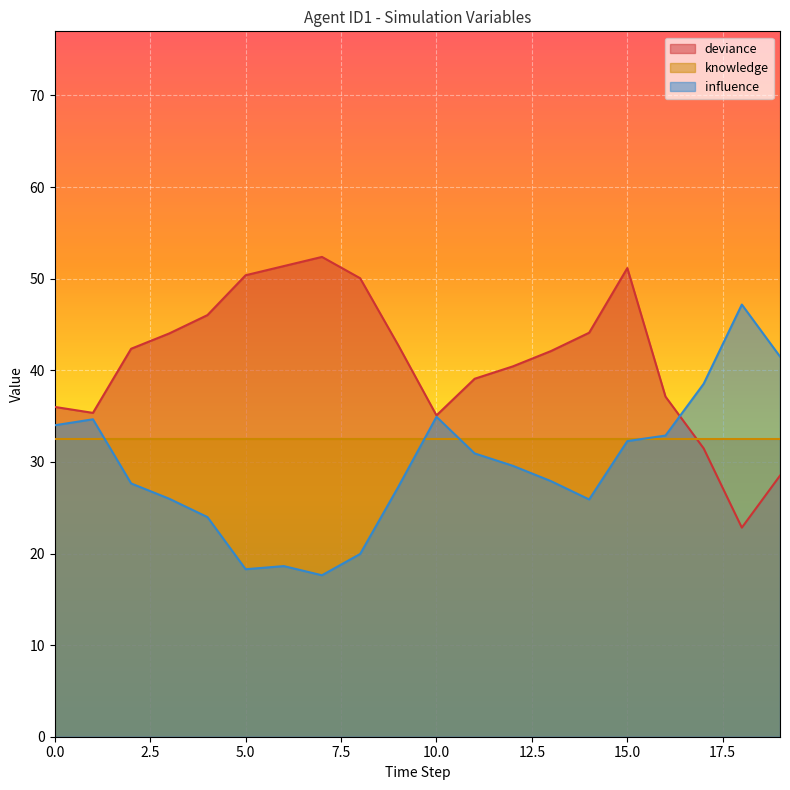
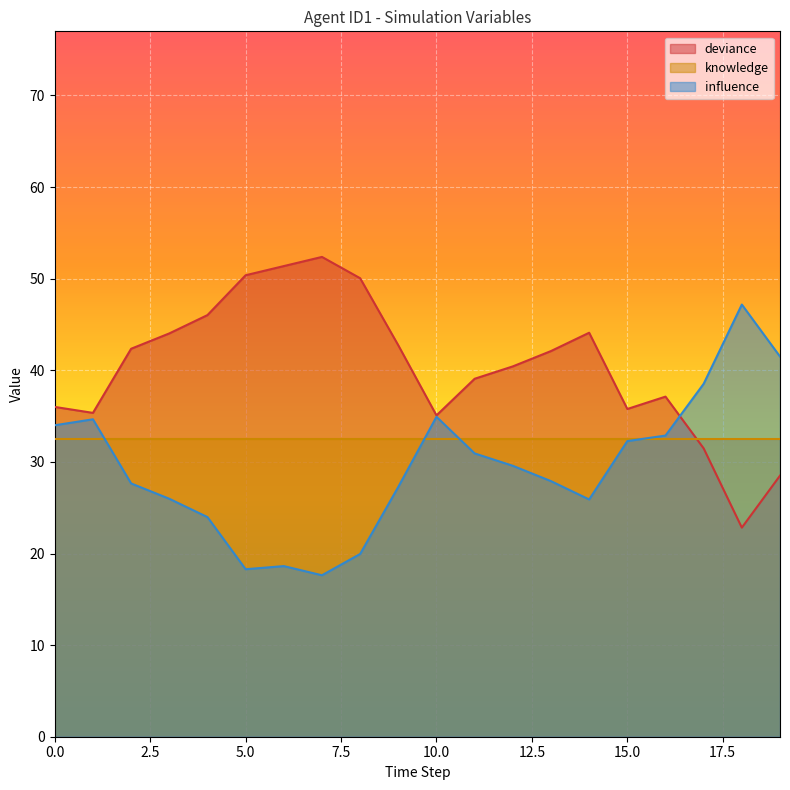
  {
    "deviance": {
      "0.0": 36,
      "5.0": 50,
-     "15.0": 51
+     "15.0": 36
    },
    "knowledge": {
      "0.0": 33,
      "5.0": 33,
      "10.0": 33
    },
    "influence": {
      "0.0": 34,
      "5.0": 18
    }
  }
